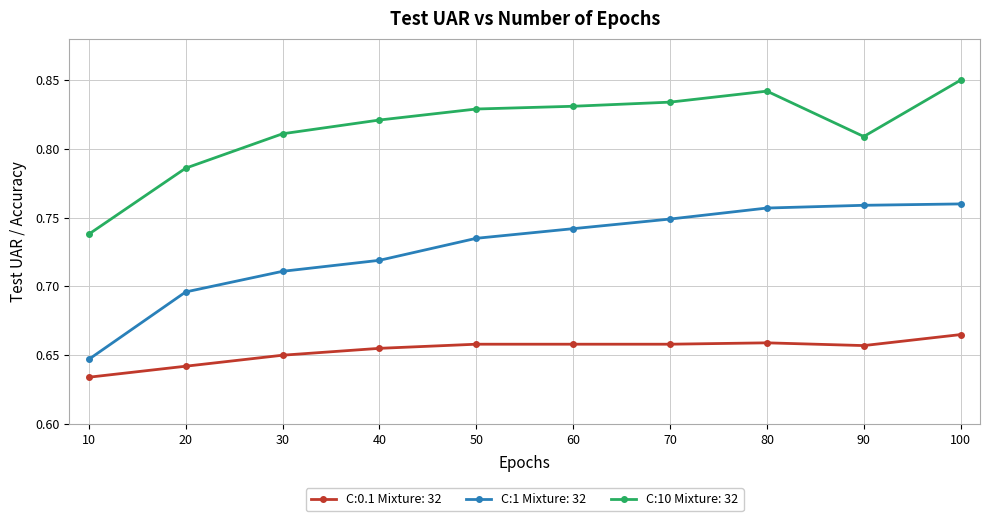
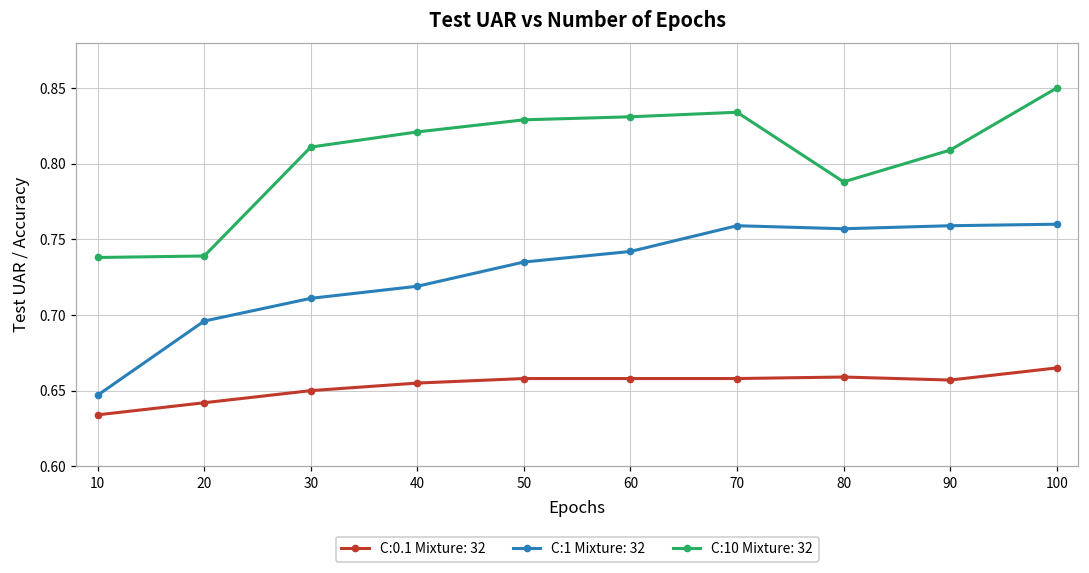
  {
    "C:0.1 Mixture: 32": {
      "10": 0.634,
      "20": 0.642,
      "30": 0.650,
      "40": 0.655,
      "50": 0.658,
      "60": 0.658,
      "70": 0.658,
      "80": 0.659,
      "90": 0.657,
      "100": 0.665
    },
    "C:1 Mixture: 32": {
      "10": 0.647,
      "20": 0.696,
      "30": 0.711,
      "40": 0.719,
      "50": 0.735,
      "60": 0.742,
-     "70": 0.749,
+     "70": 0.759,
      "80": 0.757,
      "90": 0.759,
      "100": 0.760
    },
    "C:10 Mixture: 32": {
      "10": 0.738,
-     "20": 0.786,
+     "20": 0.739,
      "30": 0.811,
      "40": 0.821,
      "50": 0.829,
      "60": 0.831,
      "70": 0.834,
-     "80": 0.842,
+     "80": 0.788,
      "90": 0.809,
      "100": 0.850
    }
  }
